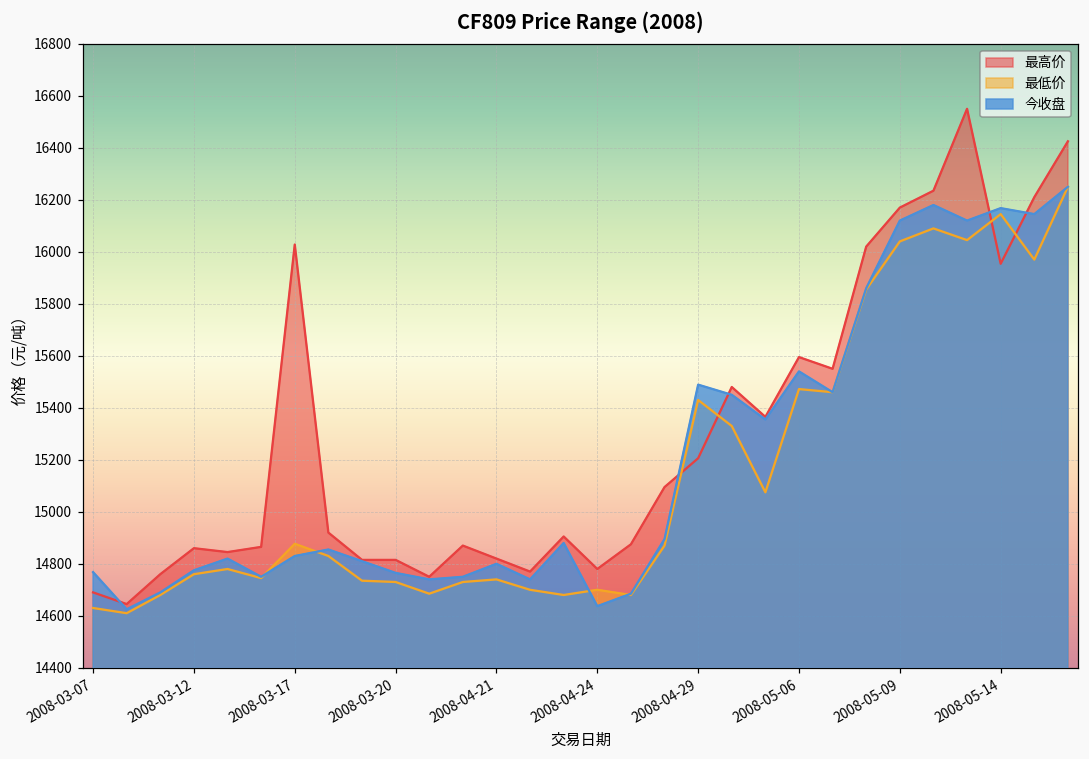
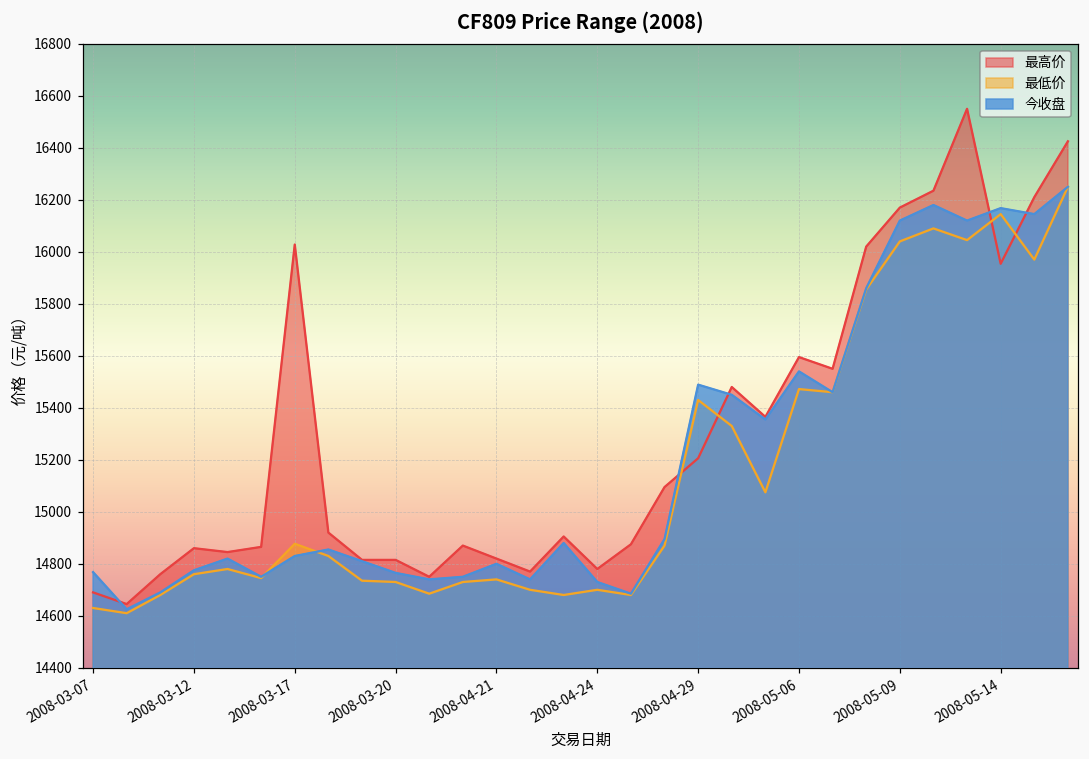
  {
    "最高价": {
      "2008-03-07": 14690,
      "2008-03-12": 14860,
      "2008-03-17": 16030,
      "2008-03-20": 14820,
      "2008-04-21": 14820,
      "2008-04-24": 14780,
      "2008-04-29": 15210,
      "2008-05-06": 15600,
      "2008-05-09": 16170,
      "2008-05-14": 15950
    },
    "最低价": {
      "2008-03-07": 14630,
      "2008-03-12": 14760,
      "2008-03-17": 14880,
      "2008-03-20": 14730,
      "2008-04-21": 14740,
      "2008-04-24": 14700,
      "2008-04-29": 15430,
      "2008-05-06": 15470,
      "2008-05-09": 16040,
      "2008-05-14": 16150
    },
    "今收盘": {
      "2008-03-07": 14770,
      "2008-03-12": 14780,
      "2008-03-17": 14830,
      "2008-03-20": 14770,
      "2008-04-21": 14800,
-     "2008-04-24": 14640,
+     "2008-04-24": 14730,
      "2008-04-29": 15490,
      "2008-05-06": 15540,
      "2008-05-09": 16120,
      "2008-05-14": 16170
    }
  }
